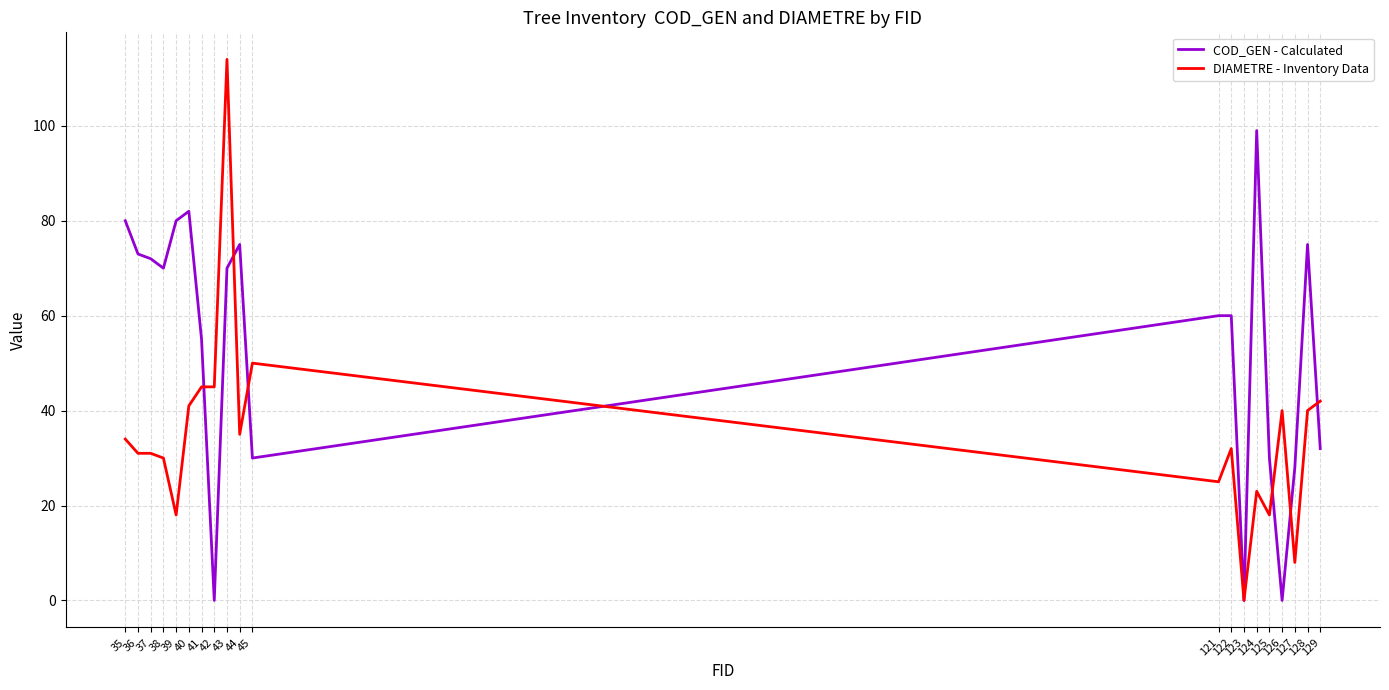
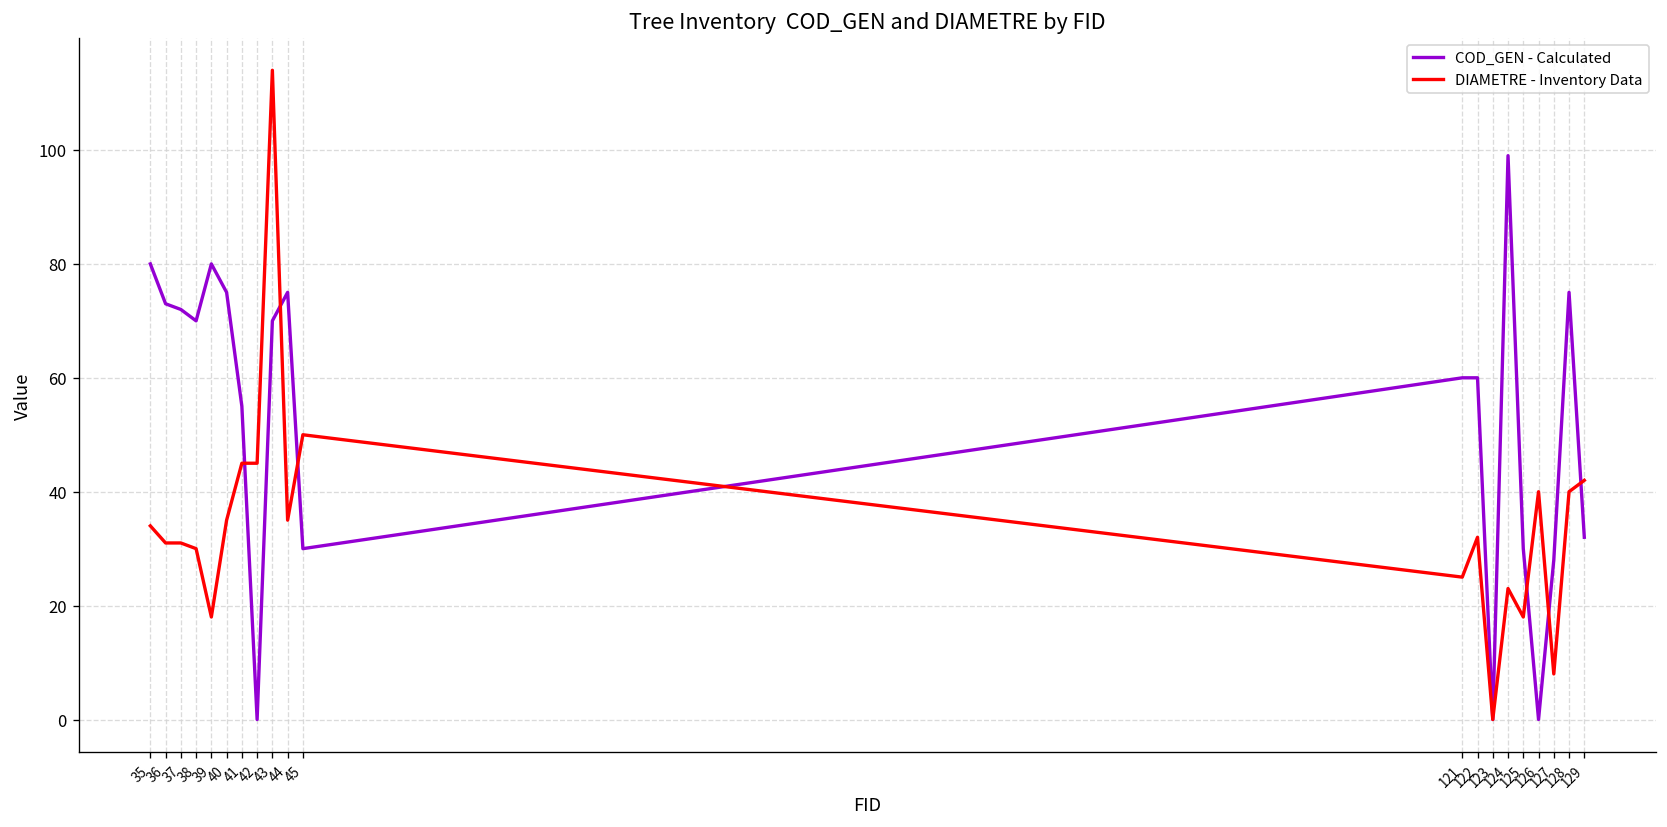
  {
    "COD_GEN - Calculated": {
      "35": 80,
      "36": 73,
      "37": 72,
      "38": 70,
      "39": 80,
-     "40": 82,
+     "40": 75,
      "41": 55,
      "42": 0,
      "43": 70,
      "44": 75,
      "45": 30,
      "121": 60,
      "122": 60,
      "124": 99,
      "125": 30,
      "126": 0,
      "127": 28,
      "128": 75,
      "129": 32
    },
    "DIAMETRE - Inventory Data": {
      "35": 34,
      "36": 31,
      "37": 31,
      "38": 30,
      "39": 18,
-     "40": 41,
+     "40": 35,
      "41": 45,
      "42": 45,
      "43": 114,
      "44": 35,
      "45": 50,
      "121": 25,
      "122": 32,
      "124": 23,
      "125": 18,
      "126": 40,
      "127": 8,
      "128": 40,
      "129": 42
    }
  }
